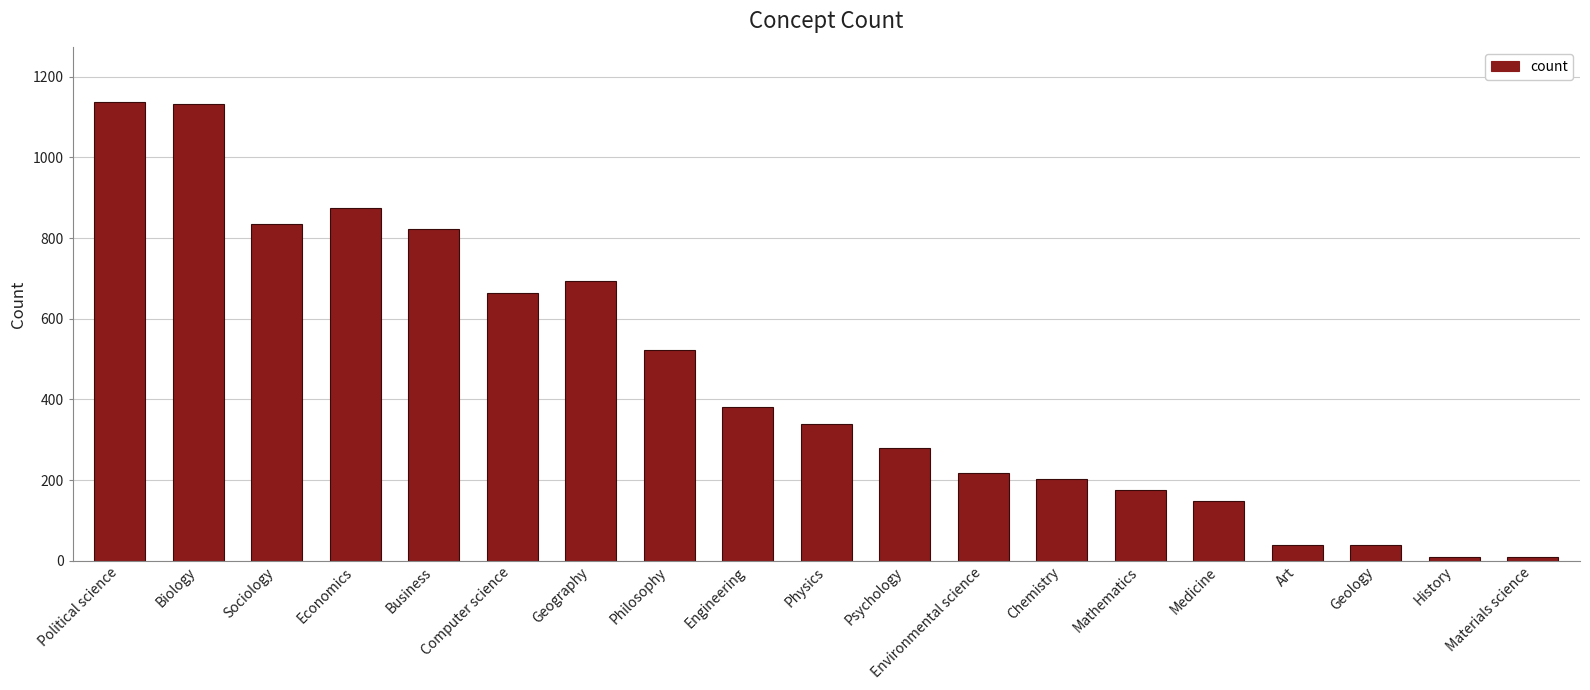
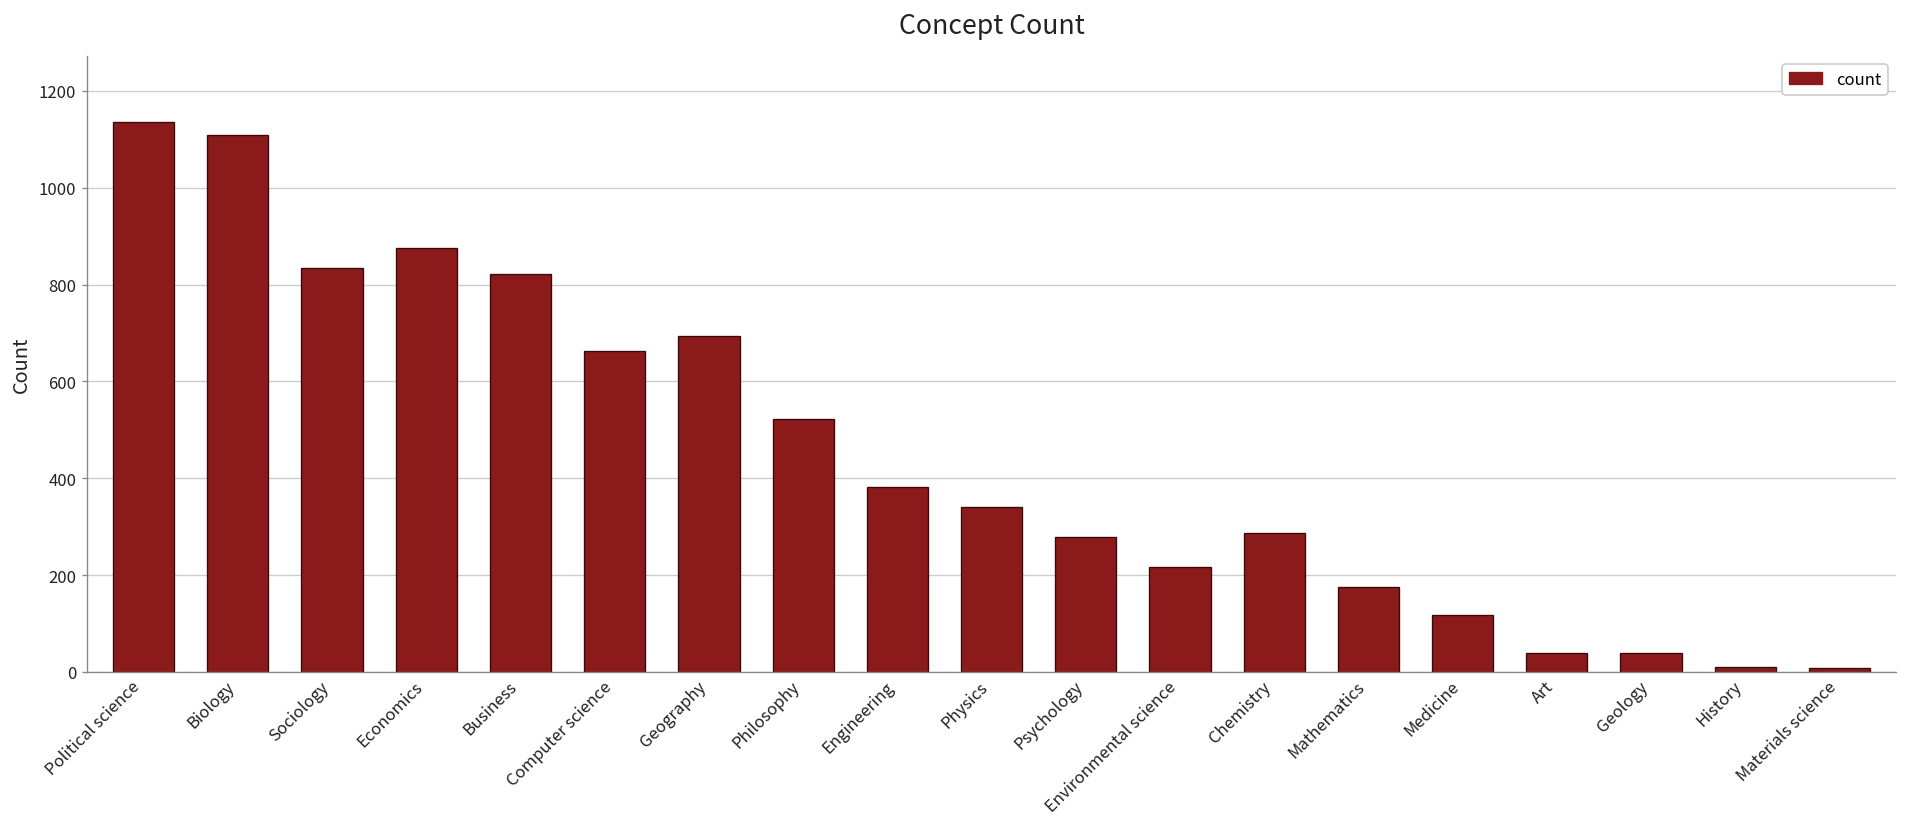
  {
    "Political science": 1140,
-   "Biology": 1130,
+   "Biology": 1110,
    "Sociology": 840,
    "Economics": 880,
    "Business": 820,
    "Computer science": 660,
    "Geography": 690,
    "Philosophy": 520,
    "Engineering": 380,
    "Physics": 340,
    "Psychology": 280,
    "Environmental science": 220,
-   "Chemistry": 200,
+   "Chemistry": 290,
    "Mathematics": 180,
-   "Medicine": 150,
+   "Medicine": 120,
    "Art": 40,
    "Geology": 40,
    "History": 10,
    "Materials science": 10
  }
